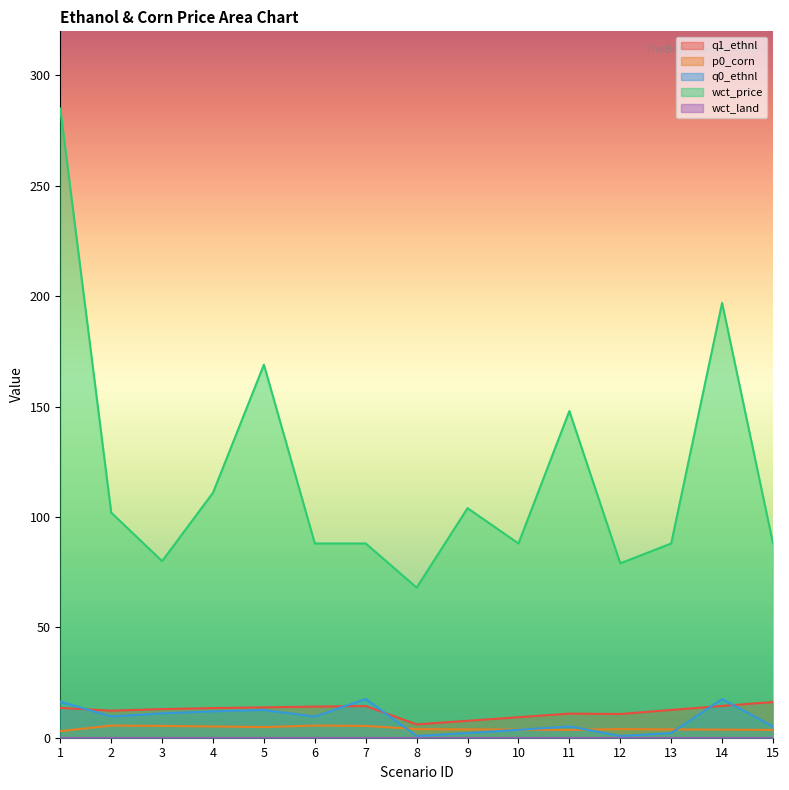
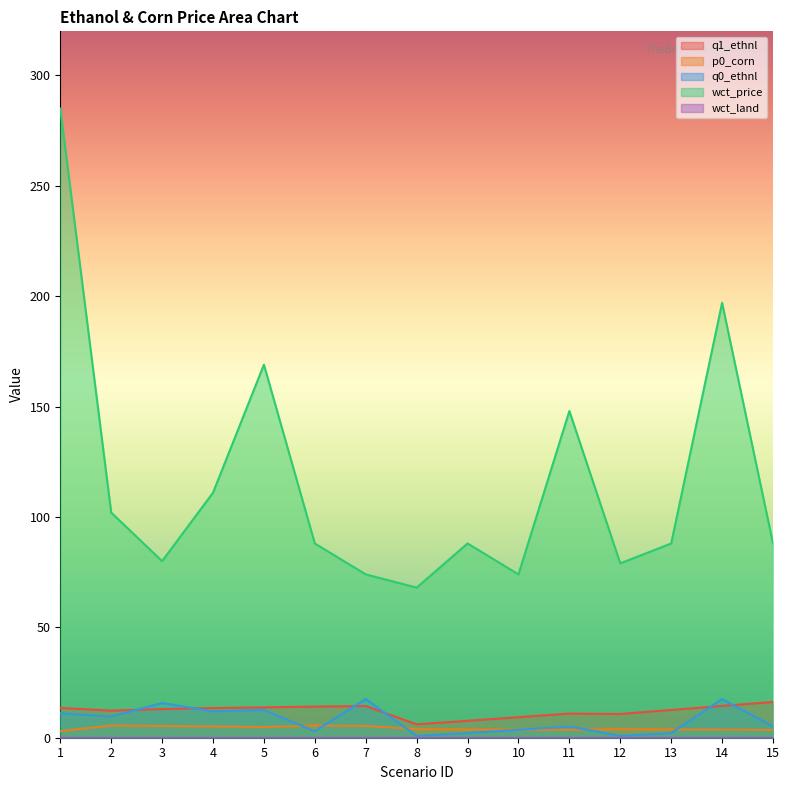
  {
    "q0_ethnl": {
-     "1": 16,
+     "1": 11,
      "2": 10,
-     "3": 11,
+     "3": 16,
      "4": 12,
      "5": 13,
-     "6": 10,
+     "6": 3,
      "7": 18,
      "9": 2,
      "11": 5,
      "13": 2,
      "14": 18,
      "15": 5
    },
    "wct_price": {
      "1": 285,
      "2": 102,
      "3": 80,
      "4": 111,
      "5": 169,
      "6": 88,
-     "7": 88,
+     "7": 74,
      "8": 68,
-     "9": 104,
-     "10": 88,
+     "9": 88,
+     "10": 74,
      "11": 148,
      "12": 79,
      "13": 88,
      "14": 197,
      "15": 88
    },
    "wct_land": {
      "1": 0,
      "2": 0,
      "3": 0,
      "4": 0,
      "5": 0,
      "6": 0,
      "7": 0,
      "9": 0,
      "10": 0,
      "11": 0,
      "13": 0,
      "14": 0,
      "15": 0
    }
  }
